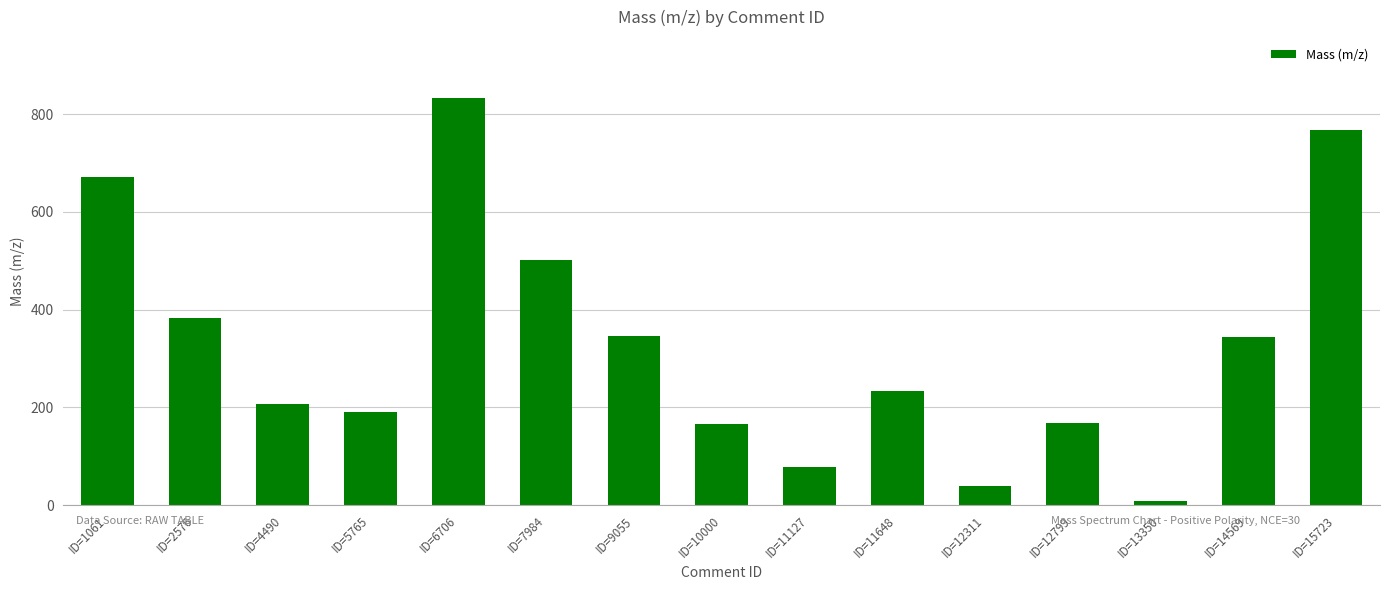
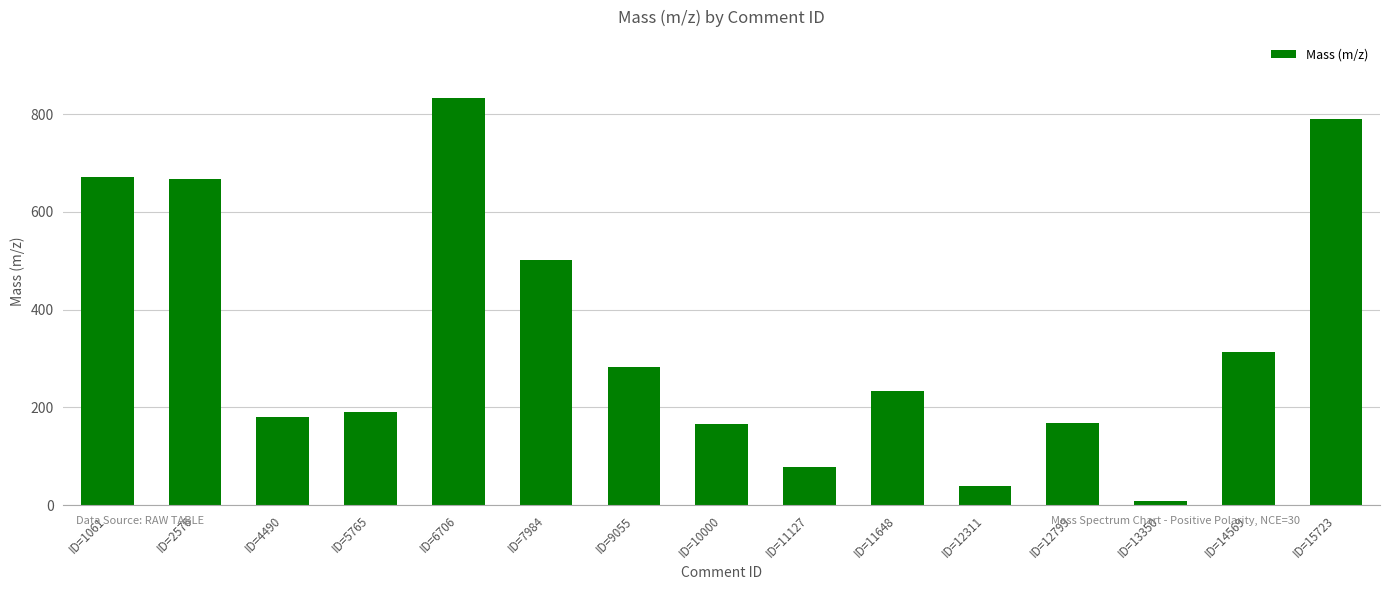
  {
    "ID=1061": 670,
-   "ID=2576": 380,
-   "ID=4490": 210,
+   "ID=2576": 670,
+   "ID=4490": 180,
    "ID=5765": 190,
    "ID=6706": 830,
    "ID=7984": 500,
-   "ID=9055": 350,
+   "ID=9055": 280,
    "ID=10000": 170,
    "ID=11127": 80,
    "ID=11648": 230,
    "ID=12311": 40,
    "ID=12799": 170,
    "ID=13350": 10,
-   "ID=14569": 340,
-   "ID=15723": 770
+   "ID=14569": 310,
+   "ID=15723": 790
  }
